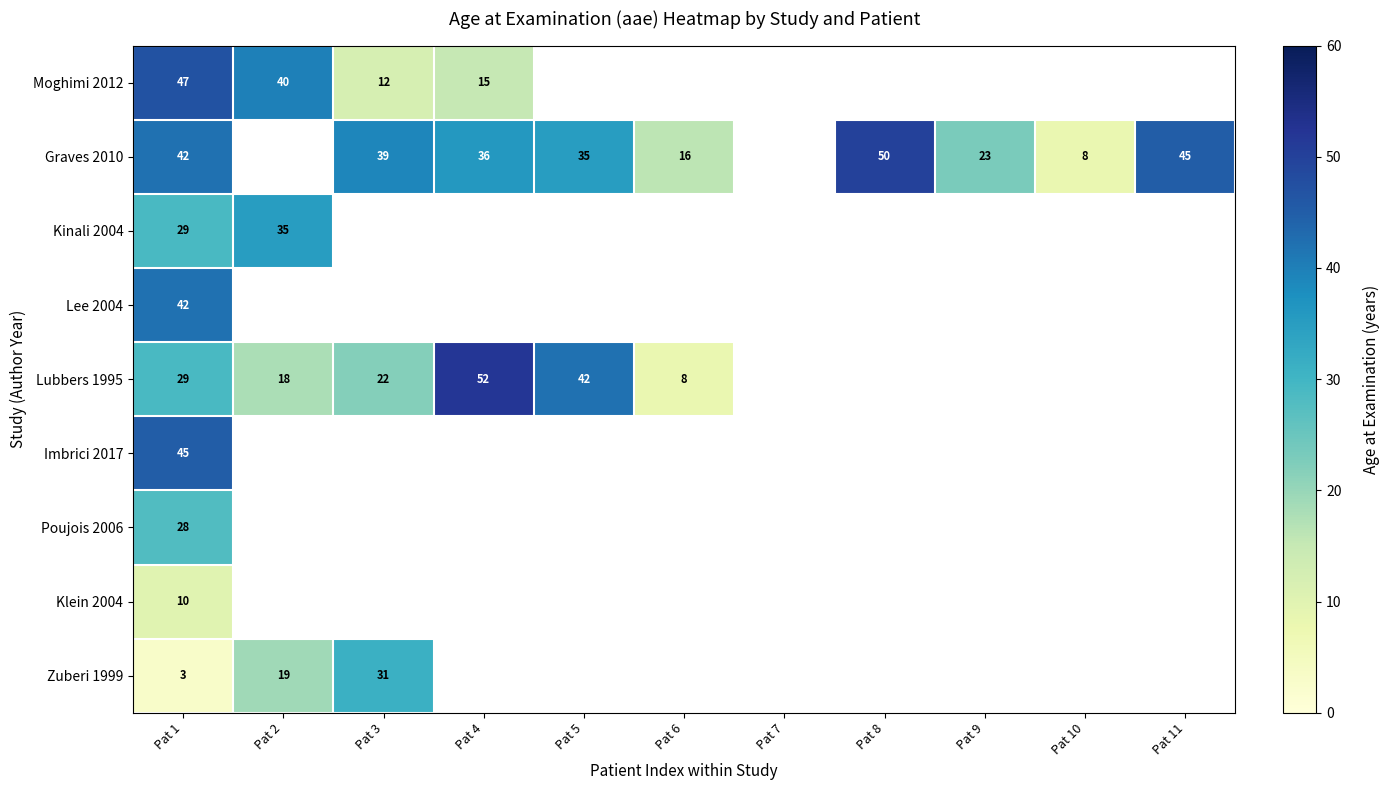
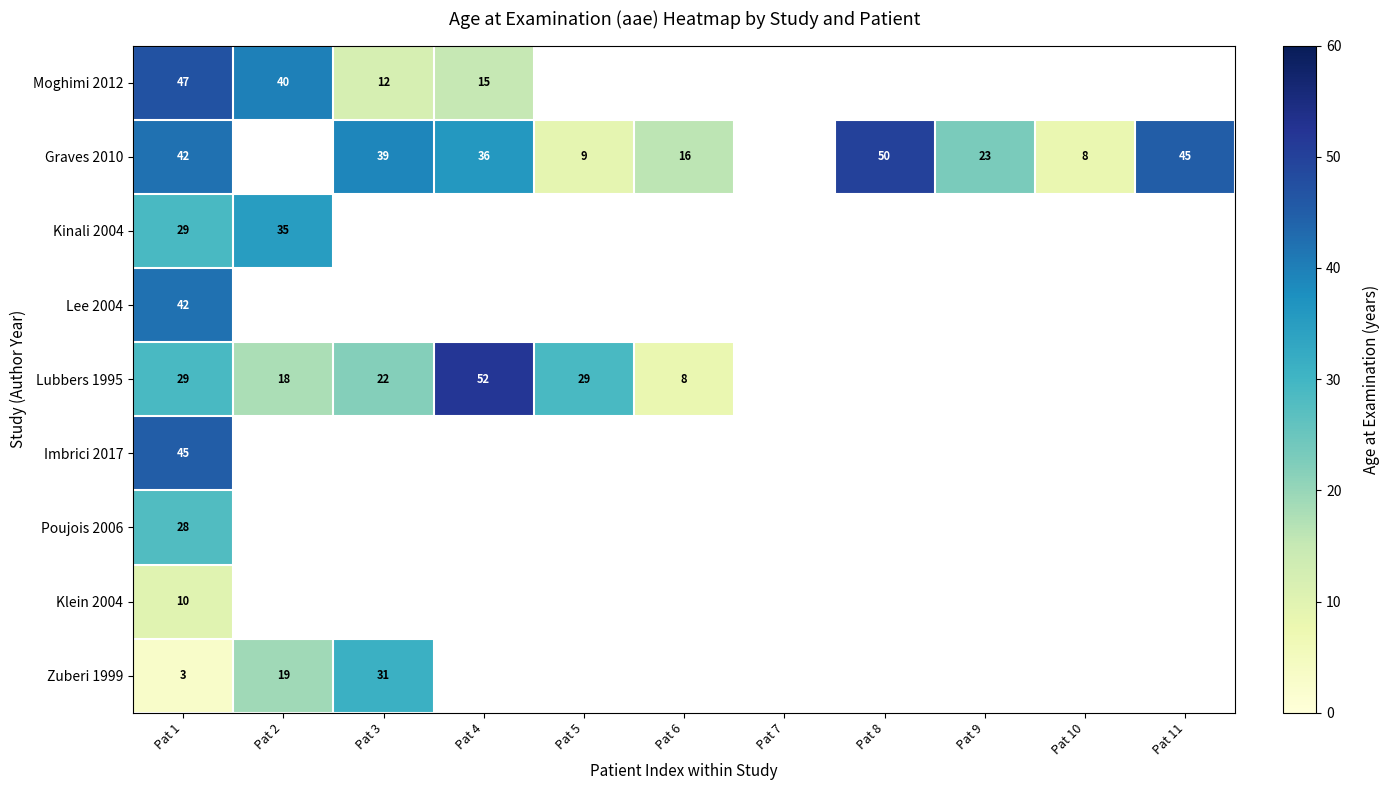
  {
    "Moghimi 2012": {
      "Pat 1": 47,
      "Pat 2": 40,
      "Pat 3": 12,
      "Pat 4": 15
    },
    "Graves 2010": {
      "Pat 1": 42,
      "Pat 3": 39,
      "Pat 4": 36,
-     "Pat 5": 35,
+     "Pat 5": 9,
      "Pat 6": 16,
      "Pat 8": 50,
      "Pat 9": 23,
      "Pat 10": 8,
      "Pat 11": 45
    },
    "Kinali 2004": {
      "Pat 1": 29,
      "Pat 2": 35
    },
    "Lee 2004": {
      "Pat 1": 42
    },
    "Lubbers 1995": {
      "Pat 1": 29,
      "Pat 2": 18,
      "Pat 3": 22,
      "Pat 4": 52,
-     "Pat 5": 42,
+     "Pat 5": 29,
      "Pat 6": 8
    },
    "Imbrici 2017": {
      "Pat 1": 45
    },
    "Poujois 2006": {
      "Pat 1": 28
    },
    "Klein 2004": {
      "Pat 1": 10
    },
    "Zuberi 1999": {
      "Pat 1": 3,
      "Pat 2": 19,
      "Pat 3": 31
    }
  }
